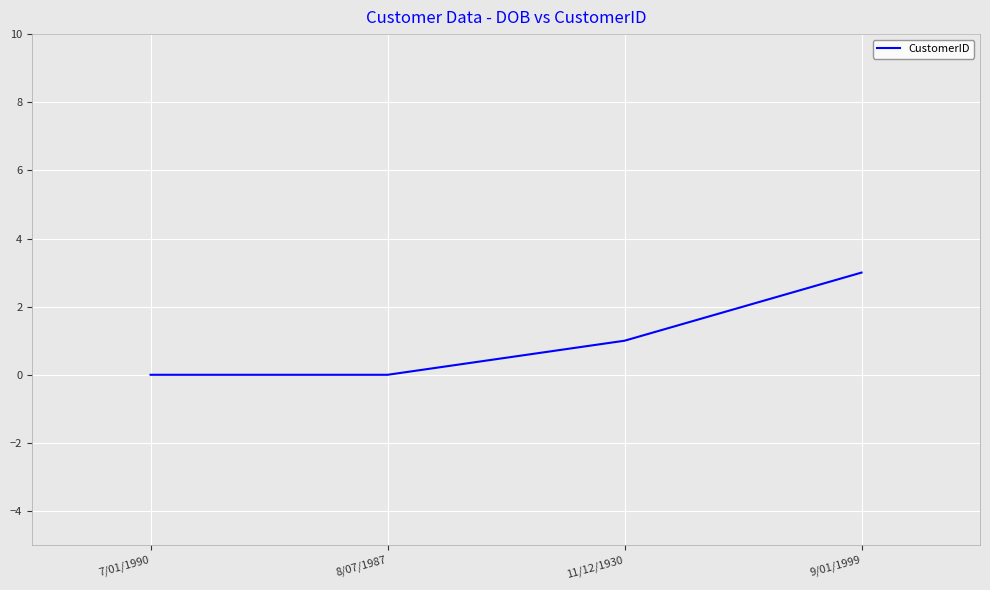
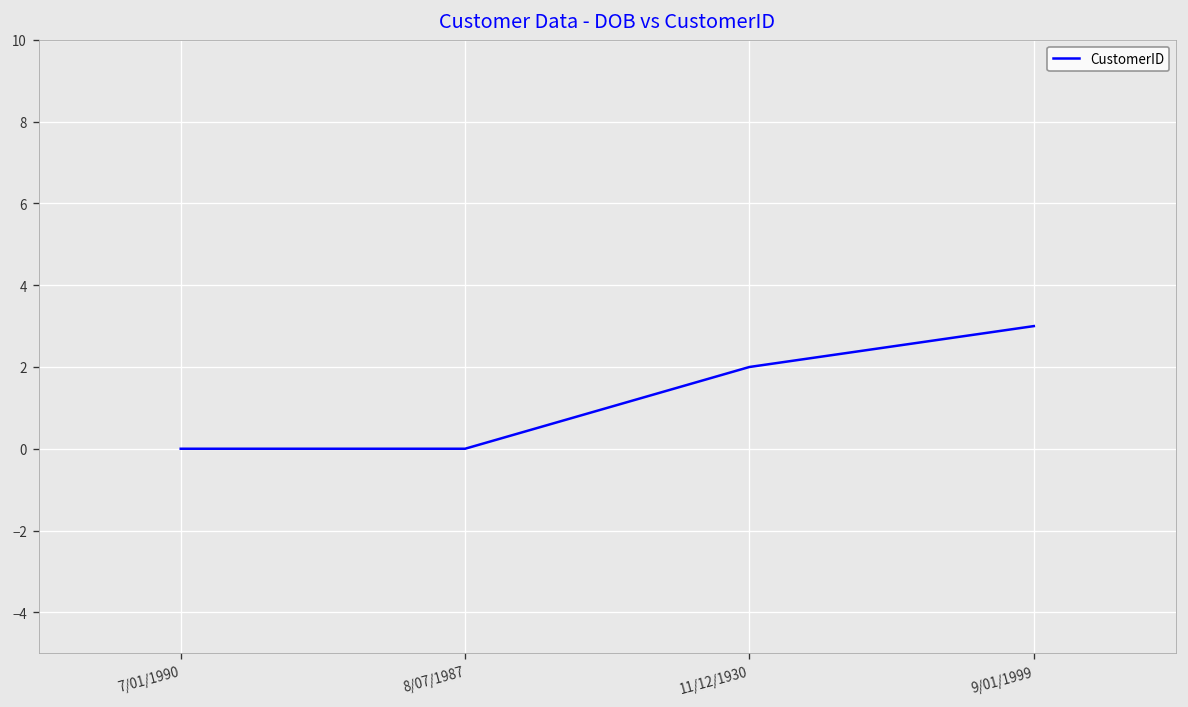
  {
    "7/01/1990": 0,
    "8/07/1987": 0,
-   "11/12/1930": 1,
+   "11/12/1930": 2,
    "9/01/1999": 3
  }
